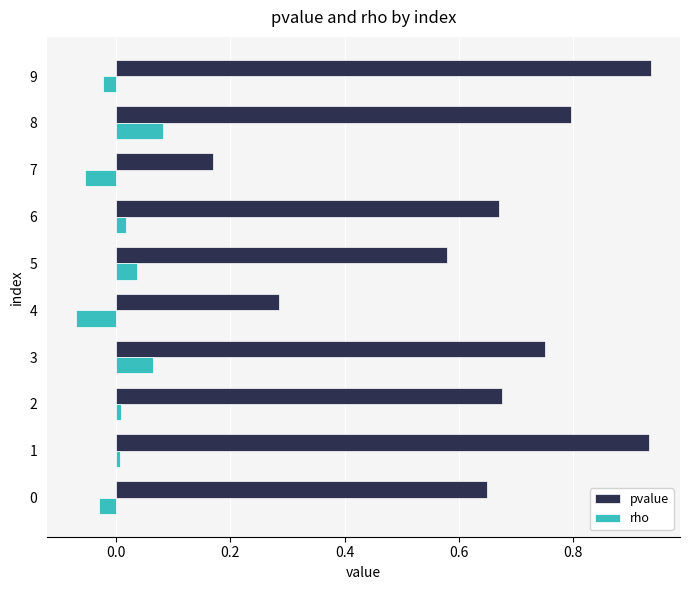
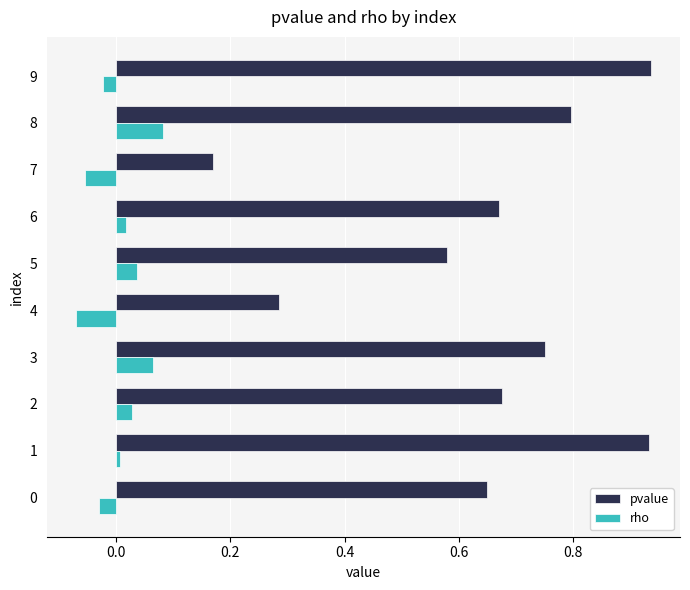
  {
    "pvalue": {
      "9": 0.94,
      "8": 0.80,
      "7": 0.17,
      "6": 0.67,
      "5": 0.58,
      "4": 0.29,
      "3": 0.75,
      "2": 0.67,
      "1": 0.93,
      "0": 0.65
    },
    "rho": {
      "9": -0.02,
      "8": 0.08,
      "7": -0.06,
      "6": 0.02,
      "5": 0.04,
      "4": -0.07,
      "3": 0.06,
-     "2": 0.01,
+     "2": 0.03,
      "1": 0.01,
      "0": -0.03
    }
  }
